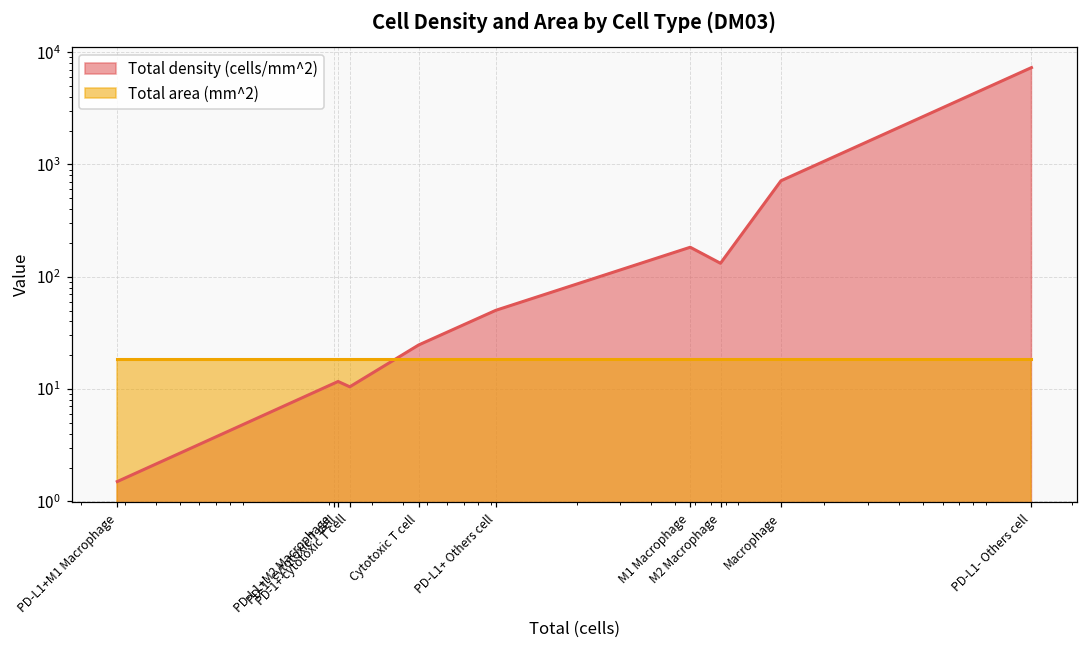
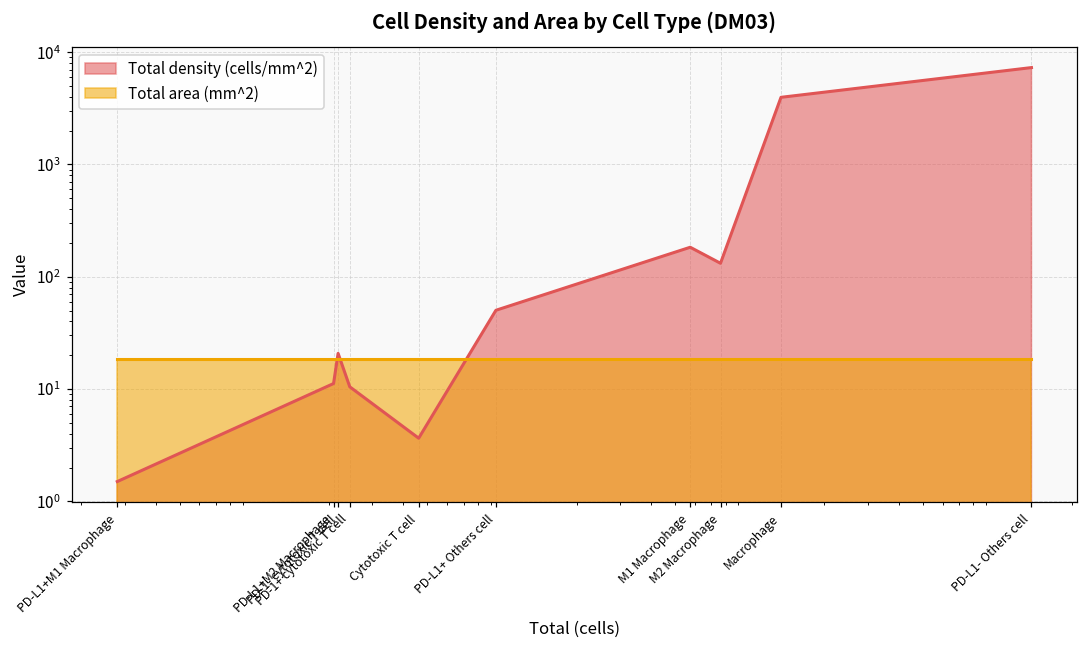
  {
    "Total density (cells/mm^2)": {
      "PD-L1+M1 Macrophage": 1.5,
      "PD-L1+M2 Macrophage": 11,
-     "PD-1- cytotoxic T cell": 12,
+     "PD-1- cytotoxic T cell": 21,
      "PD-1+ cytotoxic T cell": 10,
-     "Cytotoxic T cell": 25,
+     "Cytotoxic T cell": 3.6,
      "PD-L1+ Others cell": 50,
      "M1 Macrophage": 180,
      "M2 Macrophage": 130,
-     "Macrophage": 700,
+     "Macrophage": 4000,
      "PD-L1- Others cell": 7000
    },
    "Total area (mm^2)": {
      "PD-L1+M1 Macrophage": 19,
      "PD-L1+M2 Macrophage": 19,
      "PD-1- cytotoxic T cell": 19,
      "PD-1+ cytotoxic T cell": 19,
      "Cytotoxic T cell": 19,
      "PD-L1+ Others cell": 19,
      "M1 Macrophage": 19,
      "M2 Macrophage": 19,
      "Macrophage": 19,
      "PD-L1- Others cell": 19
    }
  }
